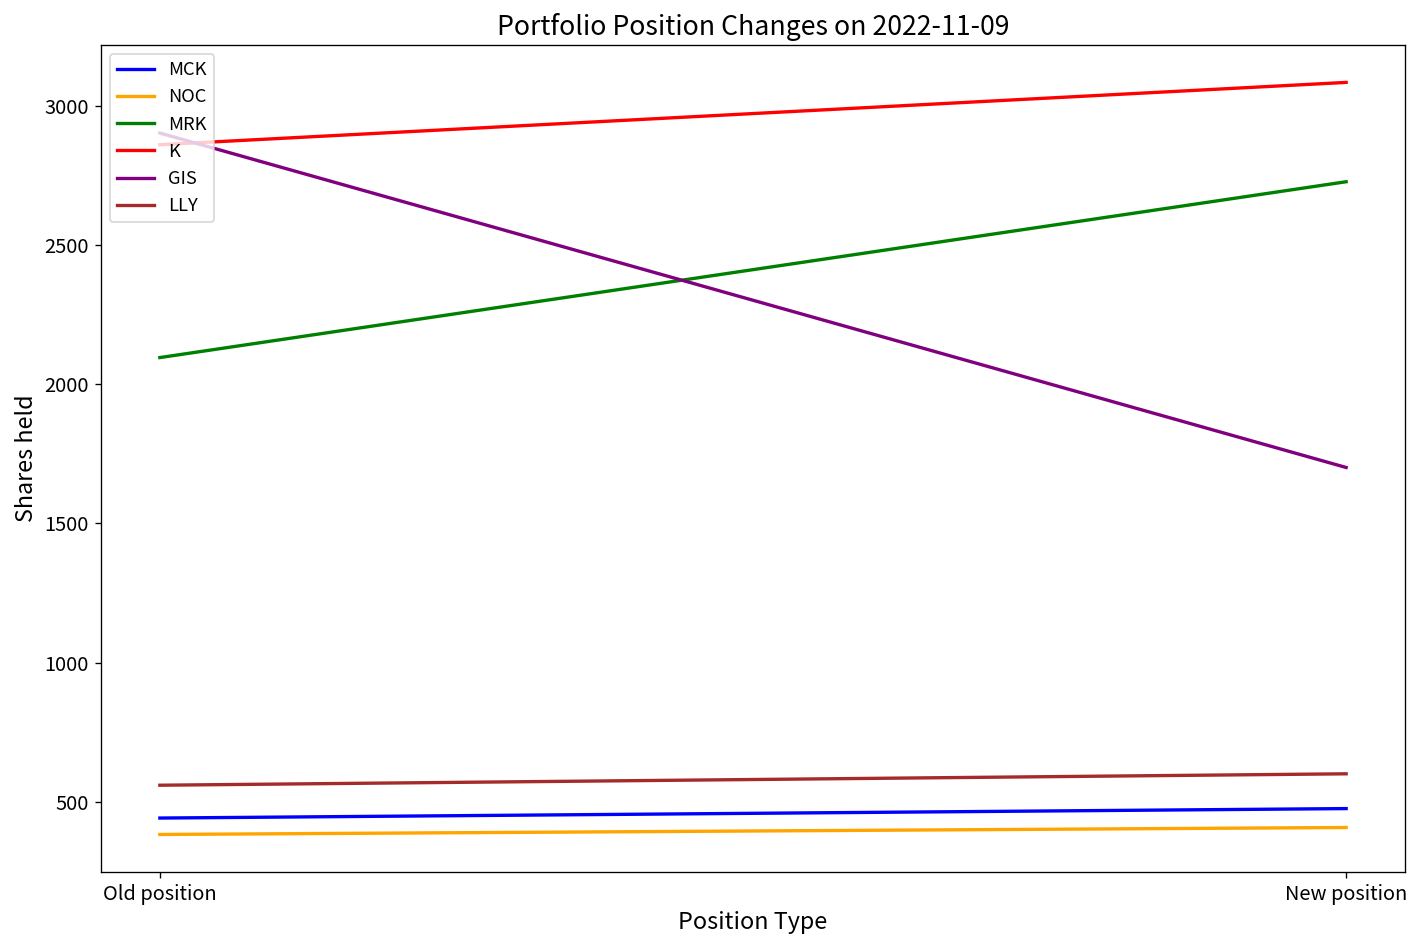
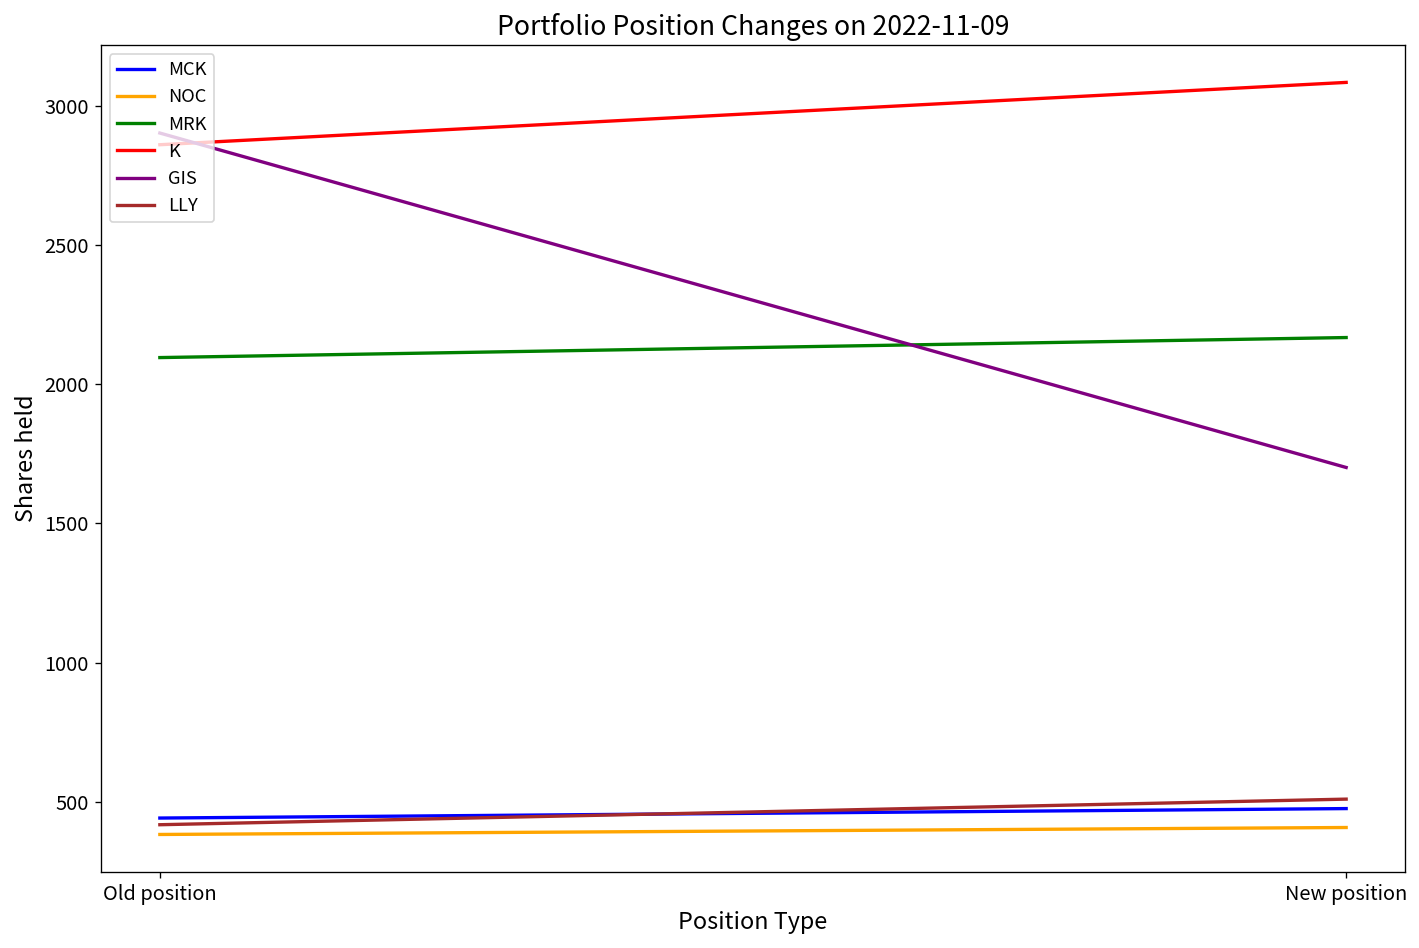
  {
    "MCK": {
      "Old position": 440,
      "New position": 480
    },
    "NOC": {
      "Old position": 380,
      "New position": 410
    },
    "MRK": {
      "Old position": 2100,
-     "New position": 2730
+     "New position": 2170
    },
    "K": {
      "New position": 3090
    },
    "GIS": {
      "New position": 1700
    },
    "LLY": {
-     "Old position": 560,
-     "New position": 600
+     "Old position": 420,
+     "New position": 510
    }
  }
